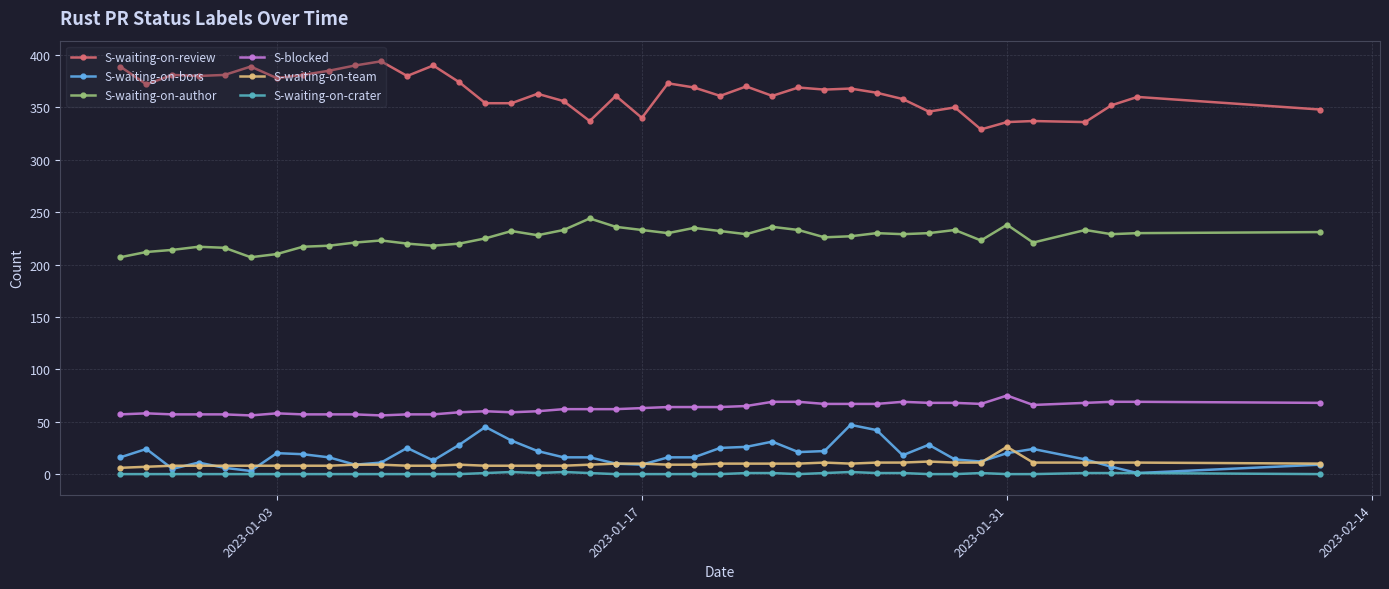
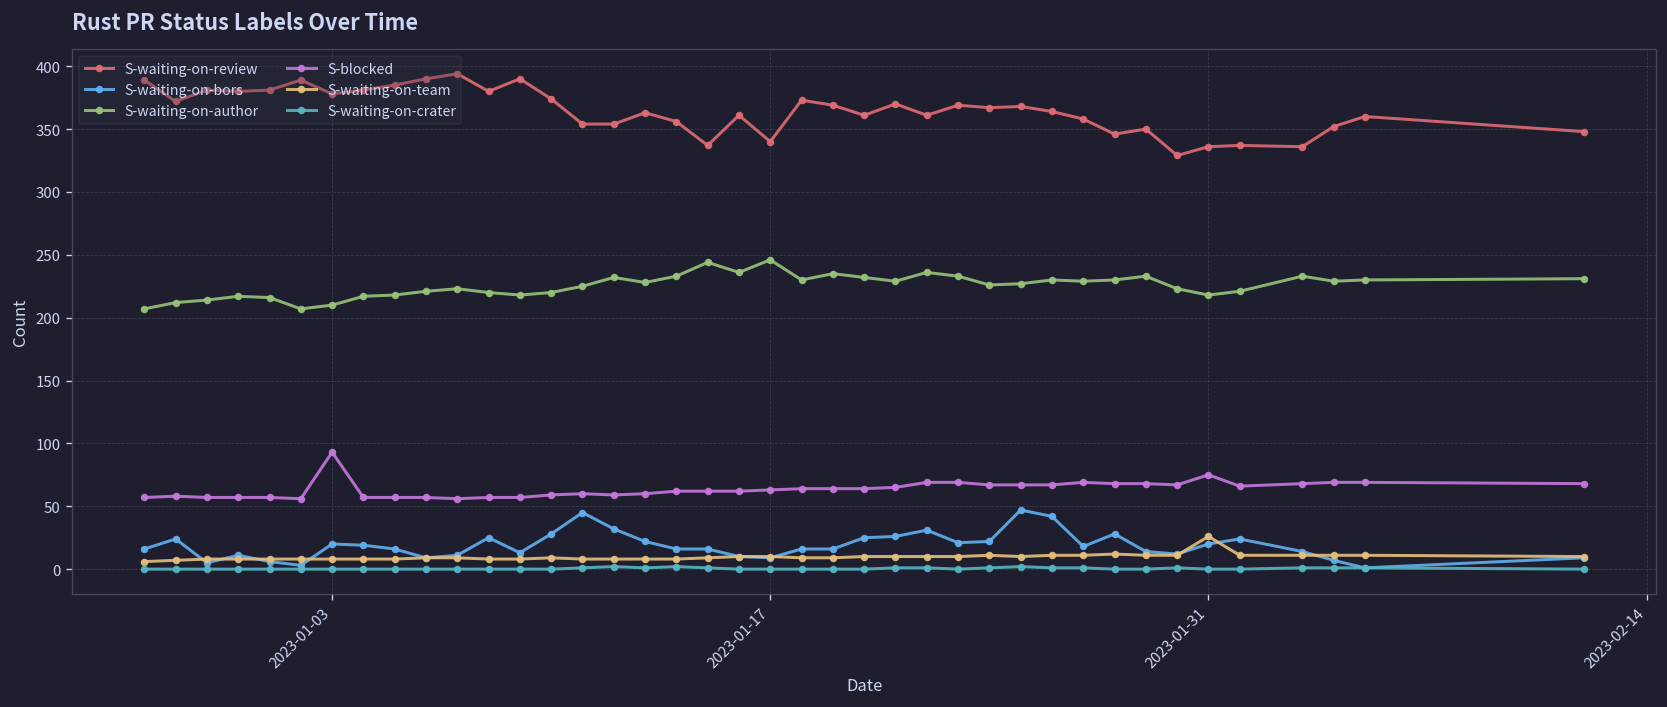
  {
    "S-waiting-on-review": {
      "2023-01-17": 340,
      "2023-01-31": 336
    },
    "S-waiting-on-author": {
      "2023-01-03": 210,
-     "2023-01-17": 233,
-     "2023-01-31": 238
+     "2023-01-17": 246,
+     "2023-01-31": 218
    },
    "S-blocked": {
-     "2023-01-03": 58,
+     "2023-01-03": 93,
      "2023-01-17": 63,
      "2023-01-31": 75
    },
    "S-waiting-on-team": {
      "2023-01-03": 8,
      "2023-01-31": 26
    }
  }
